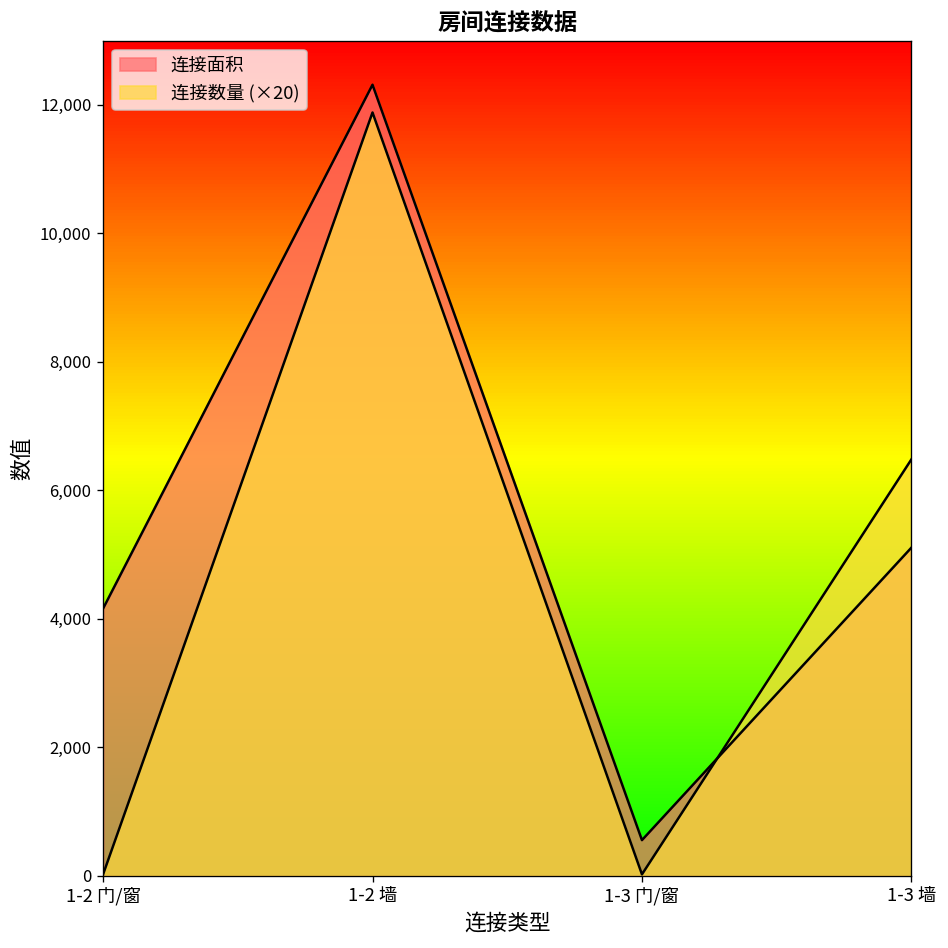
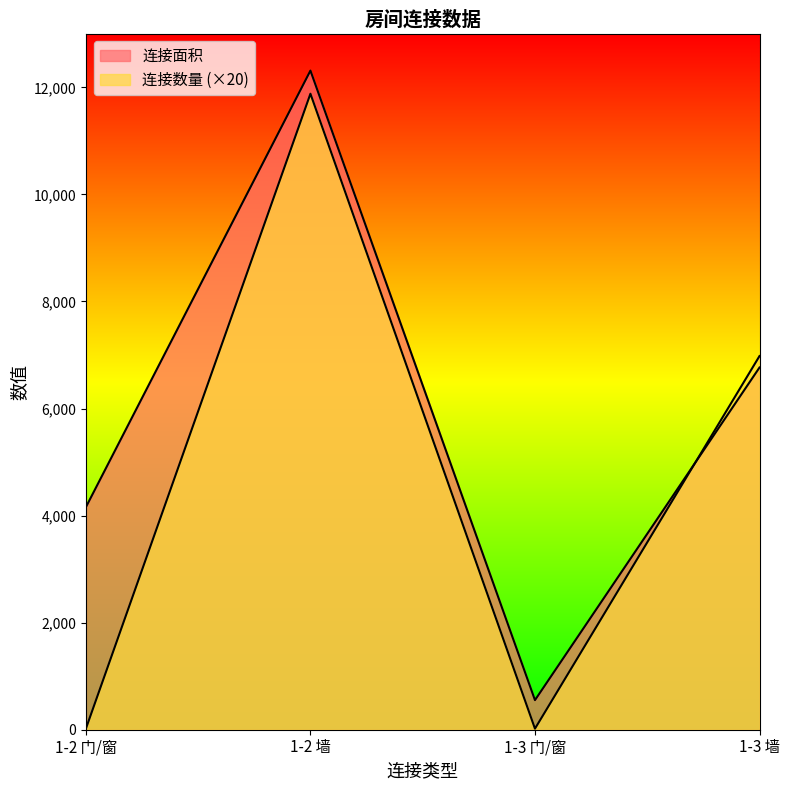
  {
    "连接面积": {
      "1-2 门/窗": "4,200",
      "1-2 墙": "12,300",
      "1-3 门/窗": "600",
-     "1-3 墙": "5,100"
+     "1-3 墙": "6,800"
    },
    "连接数量 (×20)": {
      "1-2 门/窗": "0",
      "1-2 墙": "11,900",
      "1-3 门/窗": "0",
-     "1-3 墙": "6,500"
+     "1-3 墙": "7,000"
    }
  }
